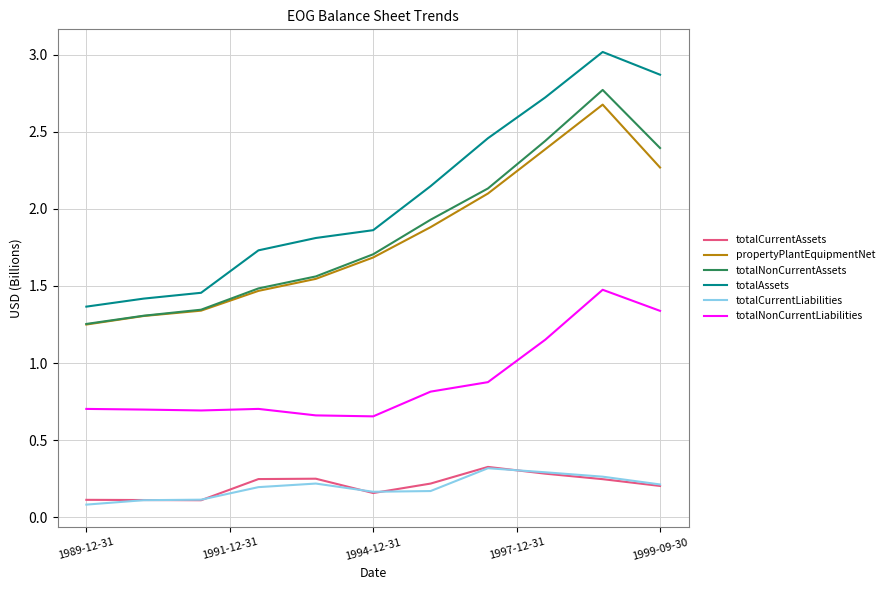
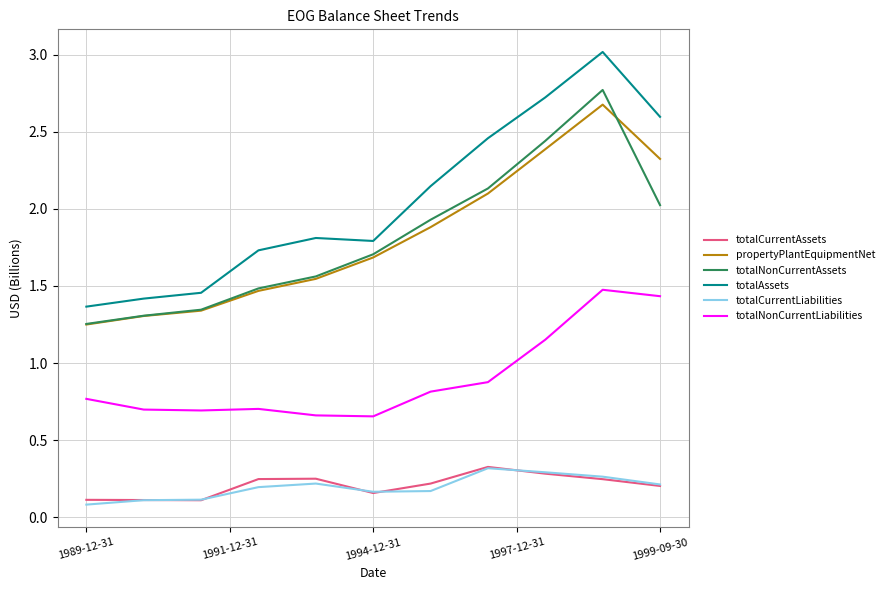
  {
    "totalCurrentAssets": {
      "1989-12-31": 0.11
    },
    "propertyPlantEquipmentNet": {
      "1994-12-31": 1.68,
-     "1999-09-30": 2.27
+     "1999-09-30": 2.32
    },
    "totalNonCurrentAssets": {
      "1994-12-31": 1.71,
-     "1999-09-30": 2.39
+     "1999-09-30": 2.02
    },
    "totalAssets": {
      "1989-12-31": 1.37,
-     "1994-12-31": 1.86,
-     "1999-09-30": 2.87
+     "1994-12-31": 1.79,
+     "1999-09-30": 2.60
    },
    "totalCurrentLiabilities": {
      "1989-12-31": 0.08
    },
    "totalNonCurrentLiabilities": {
-     "1989-12-31": 0.70,
+     "1989-12-31": 0.77,
      "1994-12-31": 0.65,
-     "1999-09-30": 1.34
+     "1999-09-30": 1.43
    }
  }
